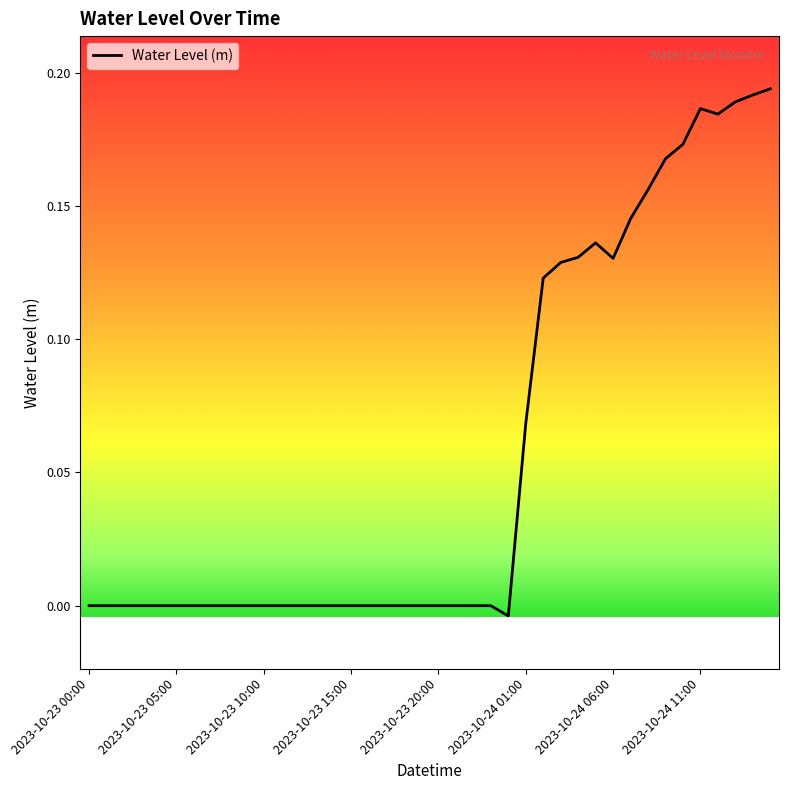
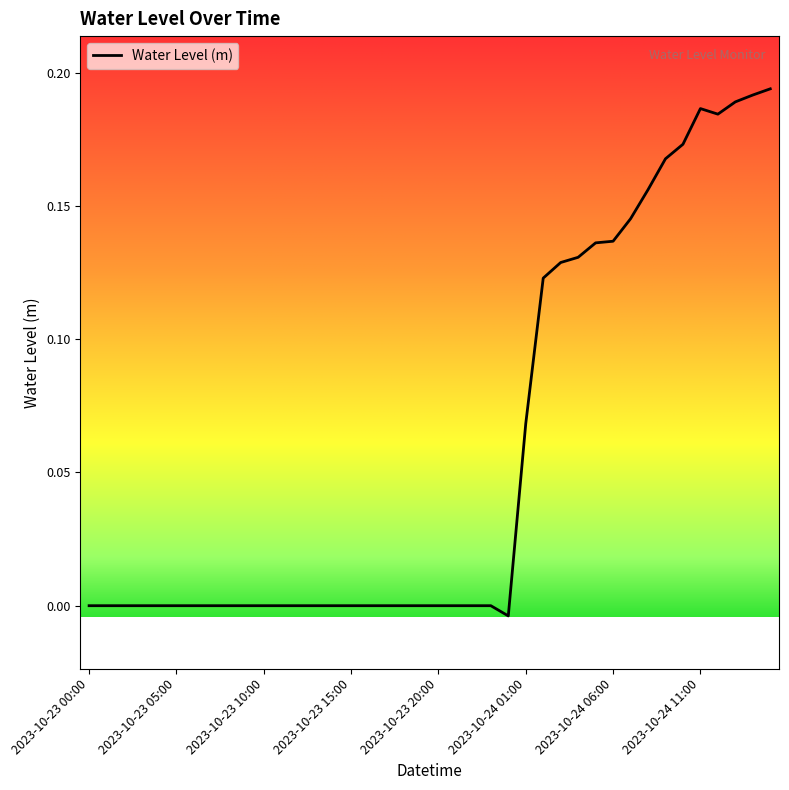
  {
    "2023-10-23 00:00": 0.000,
    "2023-10-23 05:00": 0.000,
    "2023-10-23 10:00": 0.000,
    "2023-10-23 15:00": 0.000,
    "2023-10-23 20:00": 0.000,
    "2023-10-24 01:00": 0.068,
-   "2023-10-24 06:00": 0.130,
+   "2023-10-24 06:00": 0.137,
    "2023-10-24 11:00": 0.187
  }
